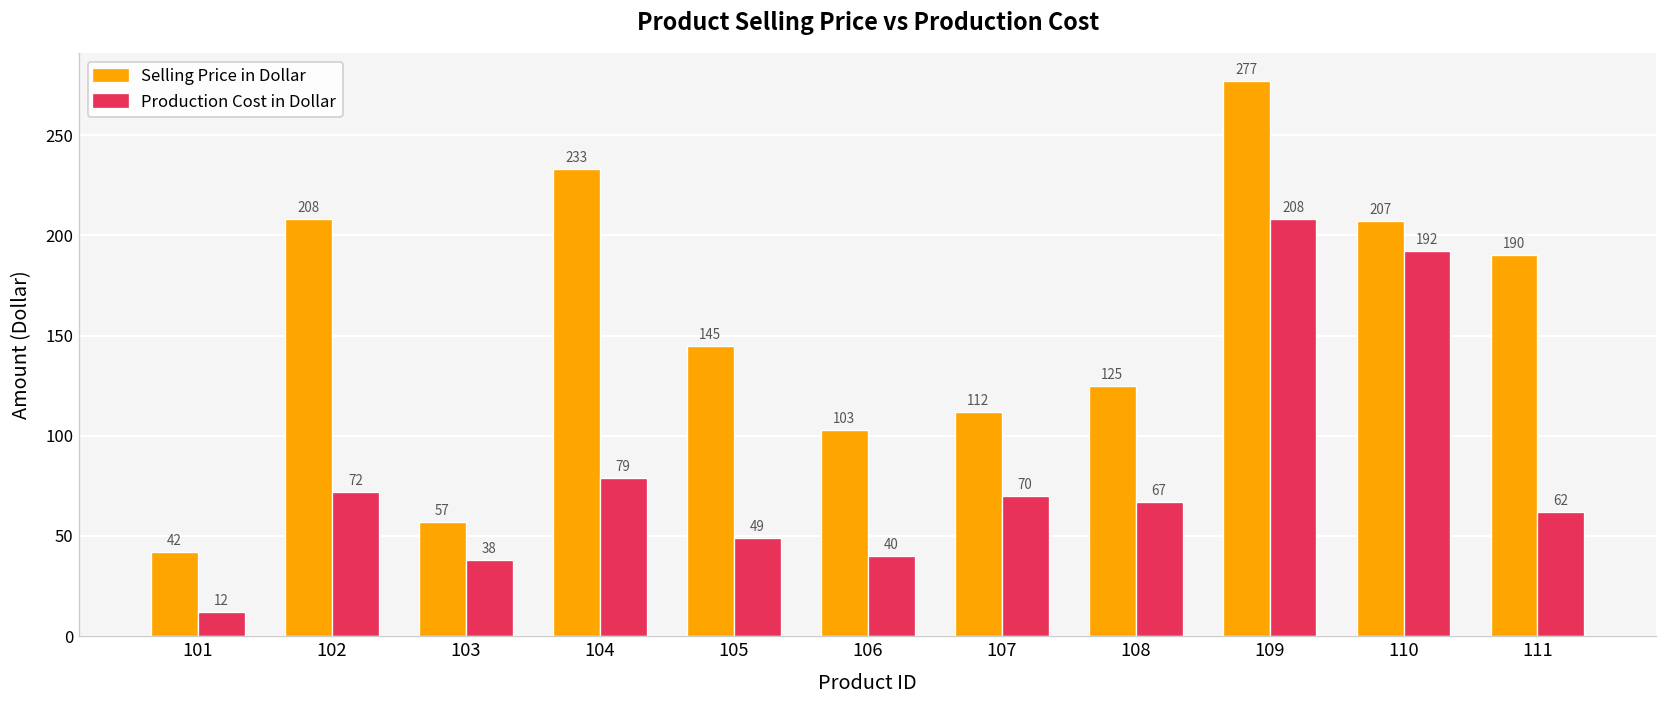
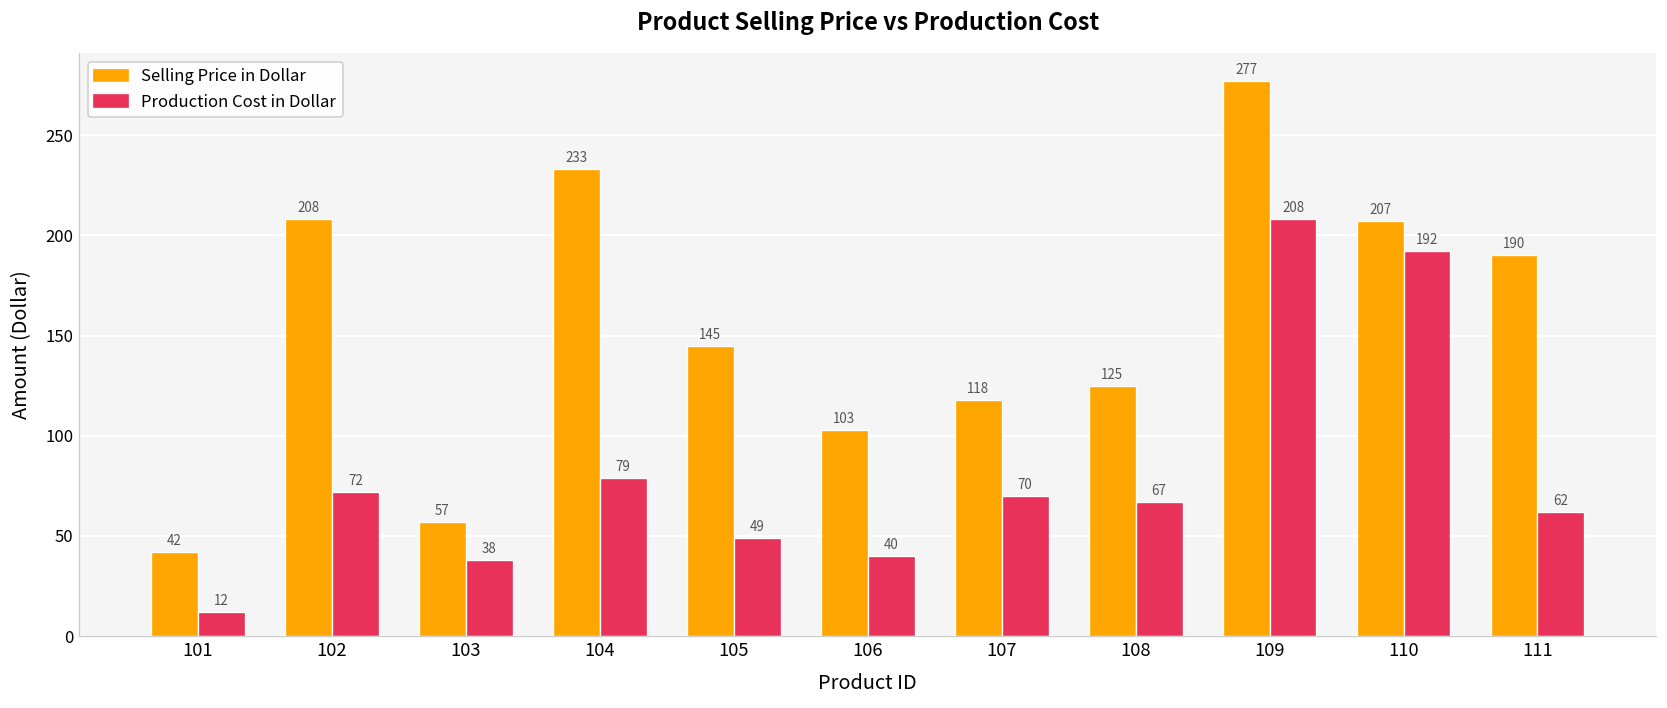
  {
    "Selling Price in Dollar": {
      "101": 42,
      "102": 208,
      "103": 57,
      "104": 233,
      "105": 145,
      "106": 103,
-     "107": 112,
+     "107": 118,
      "108": 125,
      "109": 277,
      "110": 207,
      "111": 190
    },
    "Production Cost in Dollar": {
      "101": 12,
      "102": 72,
      "103": 38,
      "104": 79,
      "105": 49,
      "106": 40,
      "107": 70,
      "108": 67,
      "109": 208,
      "110": 192,
      "111": 62
    }
  }
